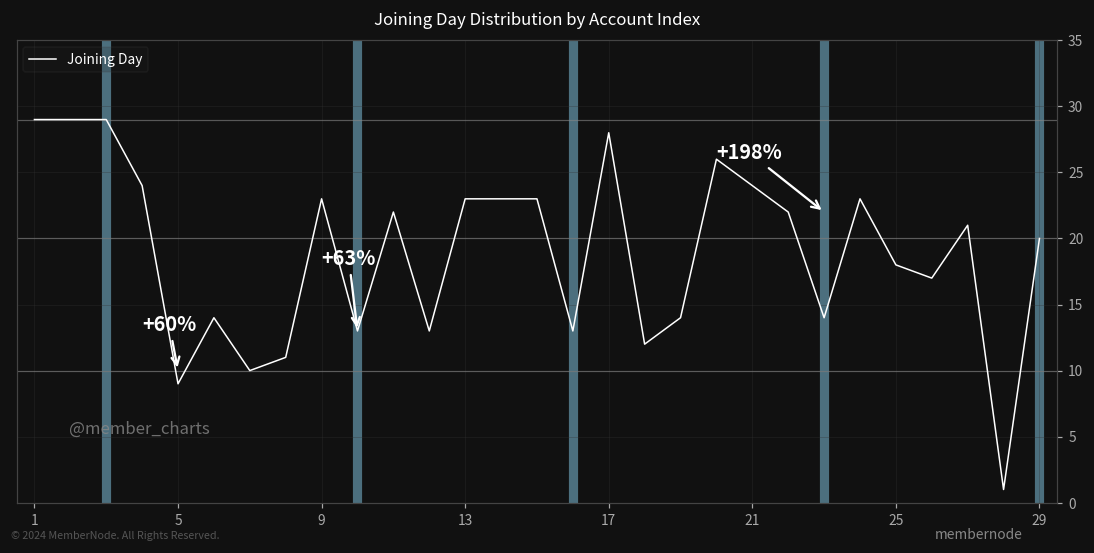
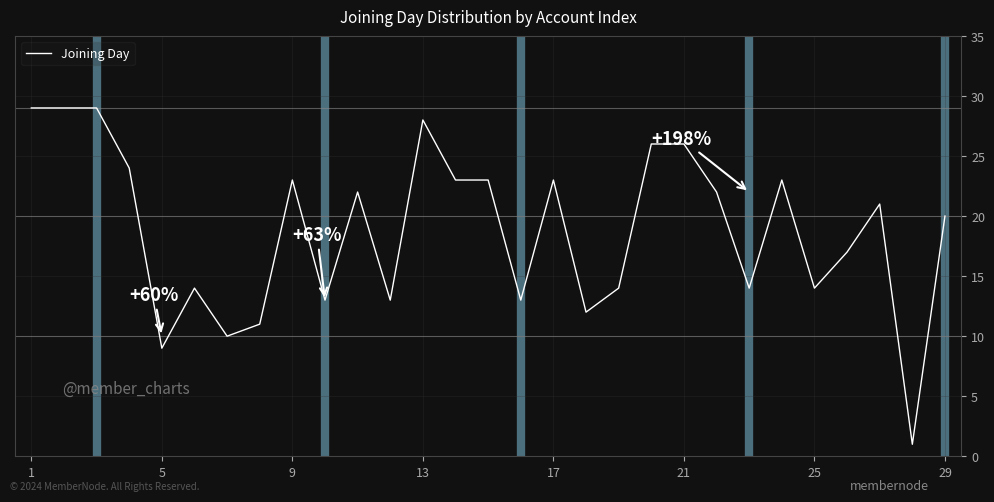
  {
    "1": 29,
    "5": 9,
    "9": 23,
-   "13": 23,
-   "17": 28,
-   "21": 24,
-   "25": 18,
+   "13": 28,
+   "17": 23,
+   "21": 26,
+   "25": 14,
    "29": 20
  }
